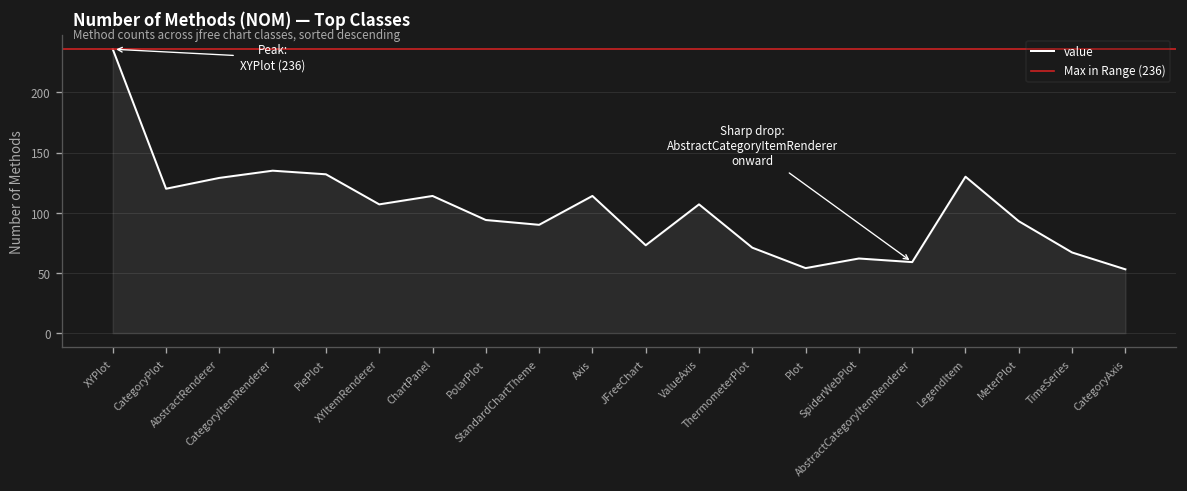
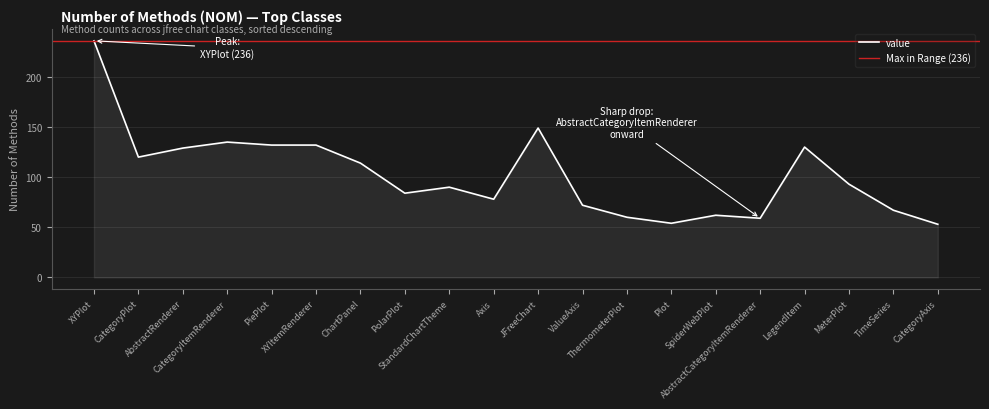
  {
    "CategoryPlot": 120,
    "AbstractRenderer": 129,
    "CategoryItemRenderer": 135,
    "PiePlot": 132,
-   "XYItemRenderer": 107,
+   "XYItemRenderer": 132,
    "ChartPanel": 114,
-   "PolarPlot": 94,
+   "PolarPlot": 84,
    "StandardChartTheme": 90,
-   "Axis": 114,
-   "JFreeChart": 73,
-   "ValueAxis": 107,
-   "ThermometerPlot": 71,
+   "Axis": 78,
+   "JFreeChart": 149,
+   "ValueAxis": 72,
+   "ThermometerPlot": 60,
    "Plot": 54,
    "SpiderWebPlot": 62,
    "AbstractCategoryItemRenderer": 59,
    "LegendItem": 130,
    "MeterPlot": 93,
    "TimeSeries": 67,
    "CategoryAxis": 53
  }
